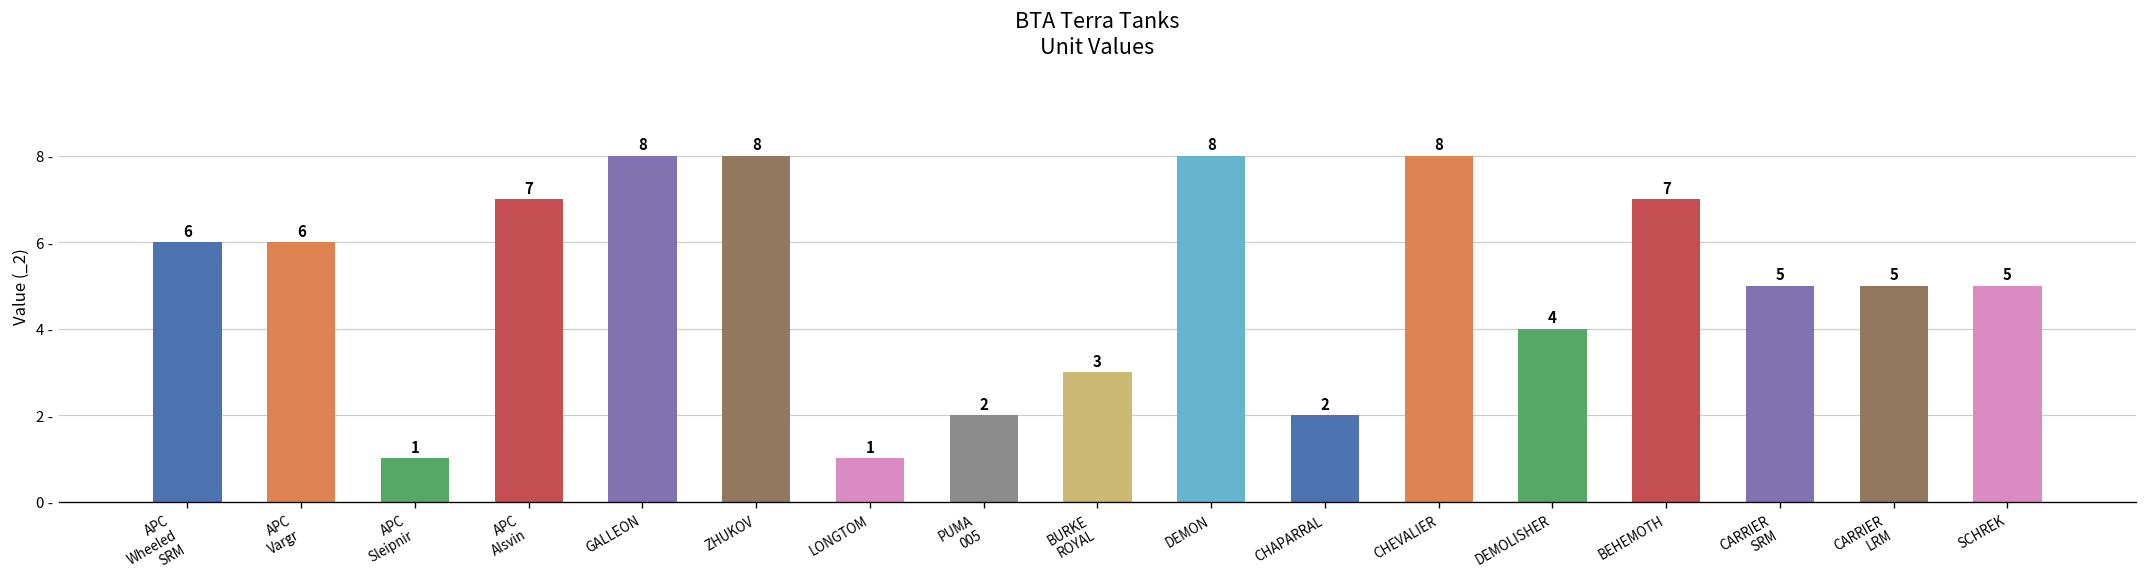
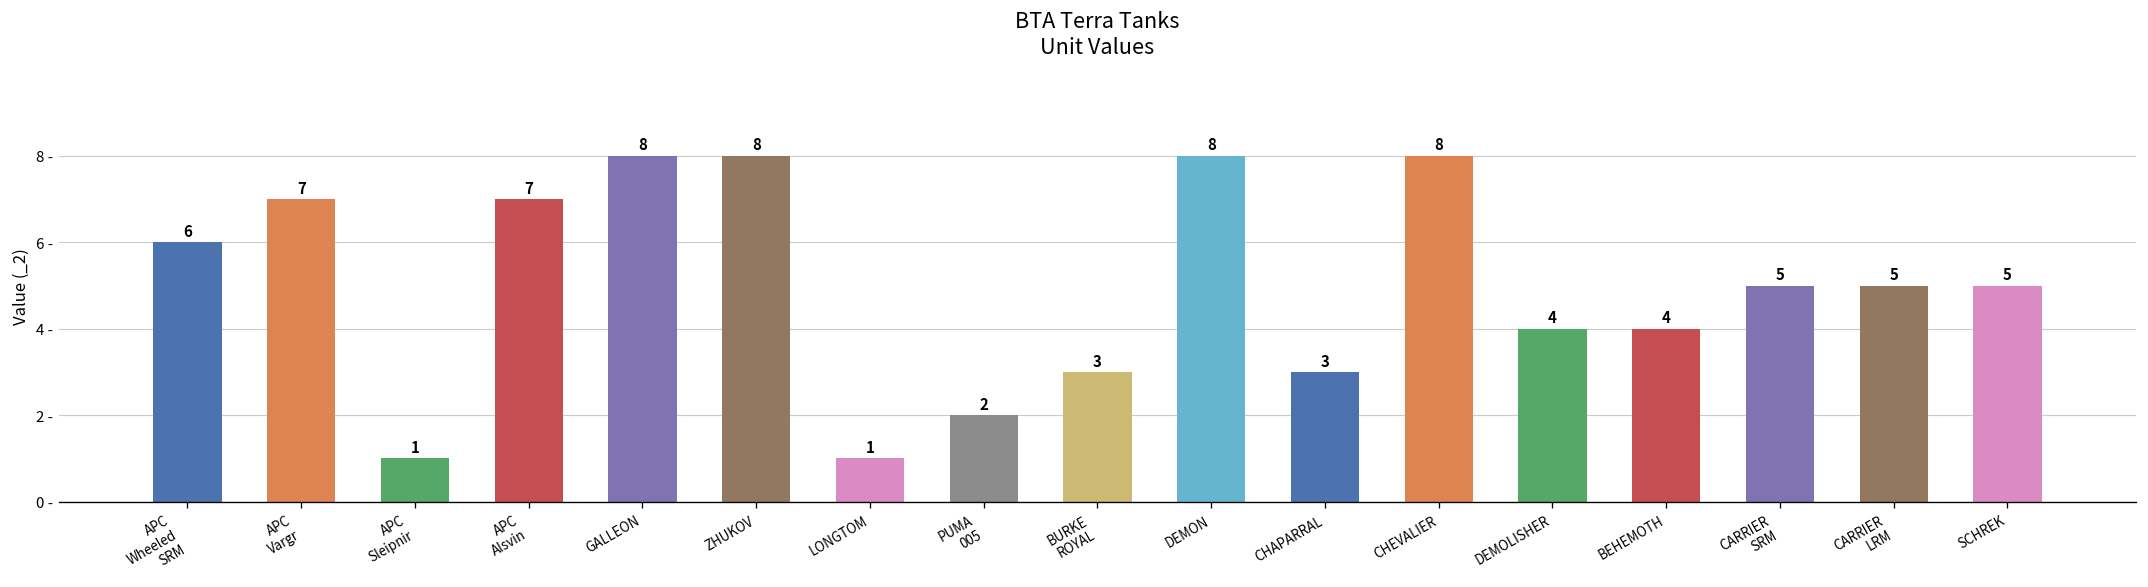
  {
    "APC Wheeled SRM": 6,
-   "APC Vargr": 6,
+   "APC Vargr": 7,
    "APC Sleipnir": 1,
    "APC Alsvin": 7,
    "GALLEON": 8,
    "ZHUKOV": 8,
    "LONGTOM": 1,
    "PUMA 005": 2,
    "BURKE ROYAL": 3,
    "DEMON": 8,
-   "CHAPARRAL": 2,
+   "CHAPARRAL": 3,
    "CHEVALIER": 8,
    "DEMOLISHER": 4,
-   "BEHEMOTH": 7,
+   "BEHEMOTH": 4,
    "CARRIER SRM": 5,
    "CARRIER LRM": 5,
    "SCHREK": 5
  }
